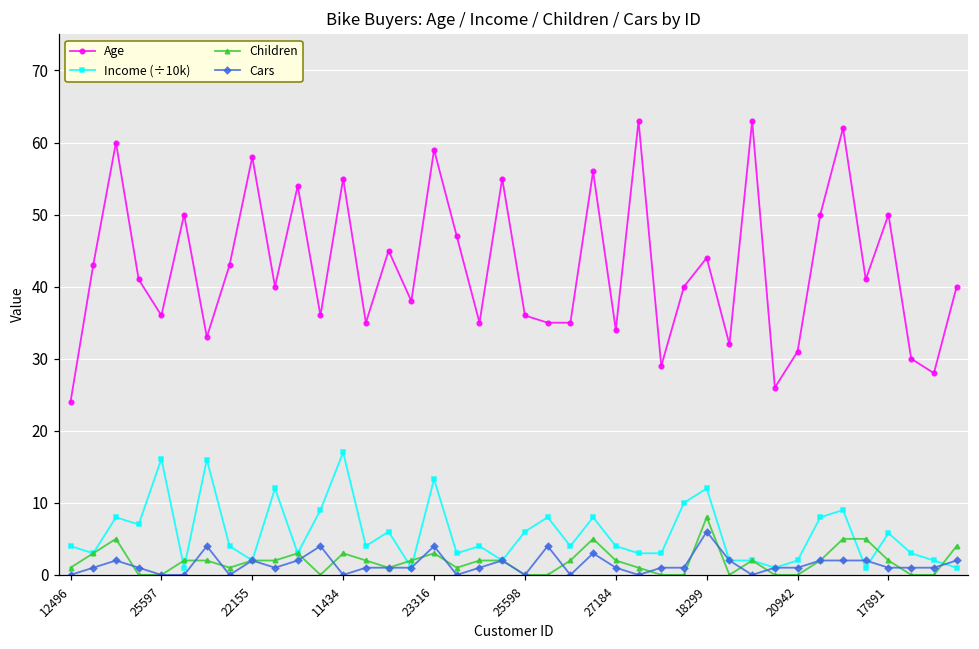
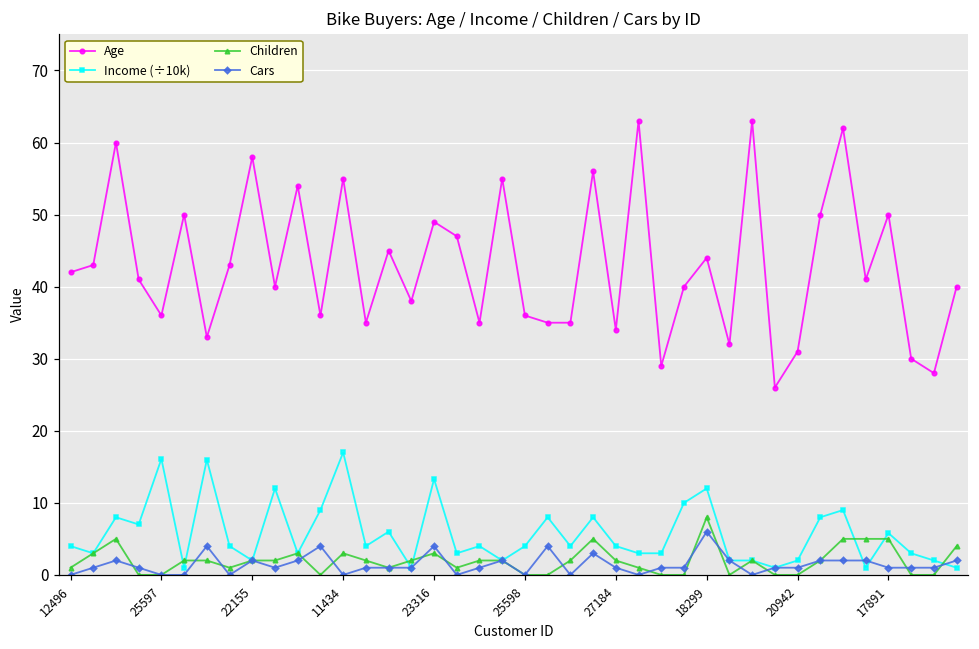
  {
    "Age": {
-     "12496": 24,
+     "12496": 42,
      "25597": 36,
      "22155": 58,
      "11434": 55,
-     "23316": 59,
+     "23316": 49,
      "25598": 36,
      "27184": 34,
      "18299": 44,
      "20942": 31,
      "17891": 50
    },
    "Income (÷10k)": {
      "12496": 4,
      "25597": 16,
      "11434": 17,
      "23316": 13,
-     "25598": 6,
+     "25598": 4,
      "27184": 4,
      "18299": 12,
      "20942": 2,
      "17891": 6
    },
    "Children": {
      "12496": 1,
      "11434": 3,
      "23316": 3,
      "27184": 2,
      "18299": 8,
      "20942": 0,
-     "17891": 2
+     "17891": 5
    },
    "Cars": {
      "12496": 0,
      "11434": 0,
      "23316": 4,
      "27184": 1,
      "18299": 6,
      "20942": 1,
      "17891": 1
    }
  }
